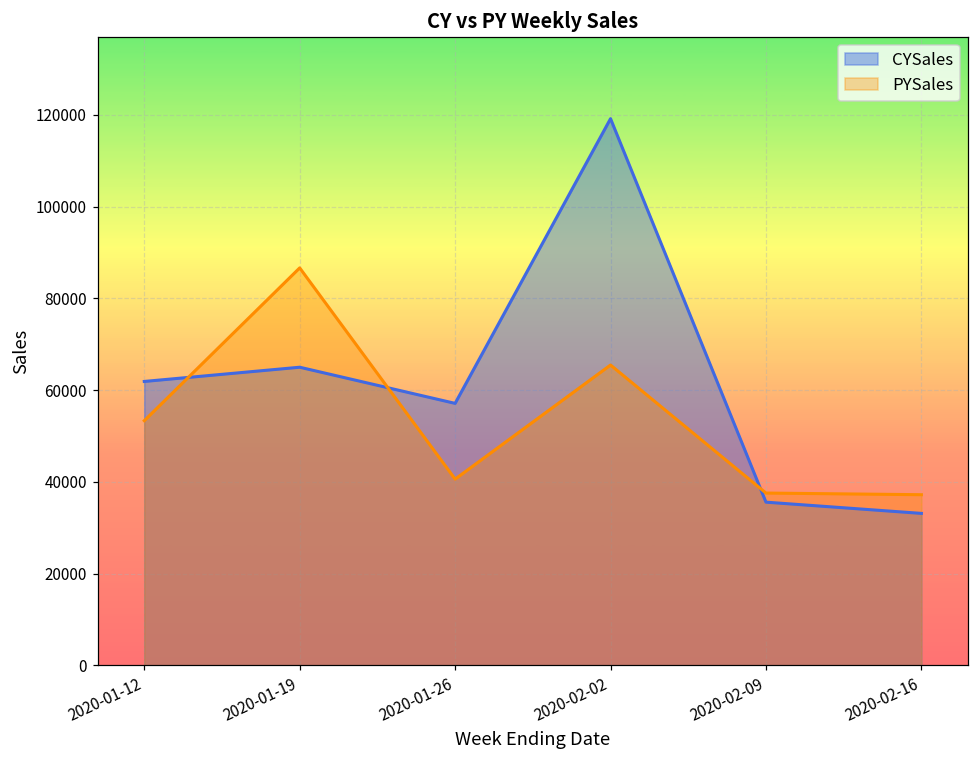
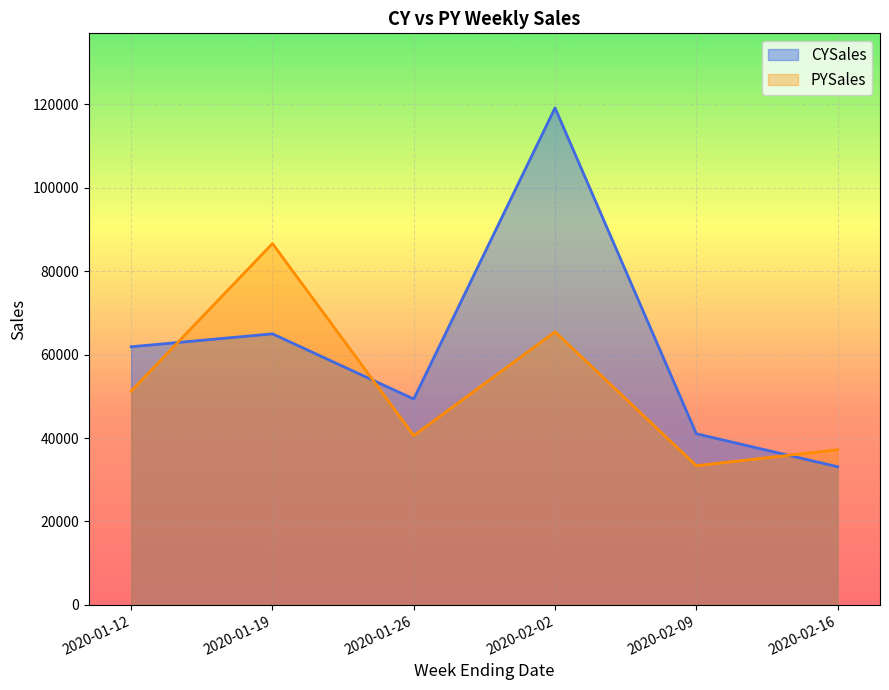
  {
    "CYSales": {
      "2020-01-12": 62000,
      "2020-01-19": 65000,
-     "2020-01-26": 57000,
+     "2020-01-26": 49000,
      "2020-02-02": 119000,
-     "2020-02-09": 36000,
+     "2020-02-09": 41000,
      "2020-02-16": 33000
    },
    "PYSales": {
-     "2020-01-12": 53000,
+     "2020-01-12": 51000,
      "2020-01-19": 87000,
      "2020-01-26": 41000,
      "2020-02-02": 65000,
-     "2020-02-09": 38000,
+     "2020-02-09": 33000,
      "2020-02-16": 37000
    }
  }
